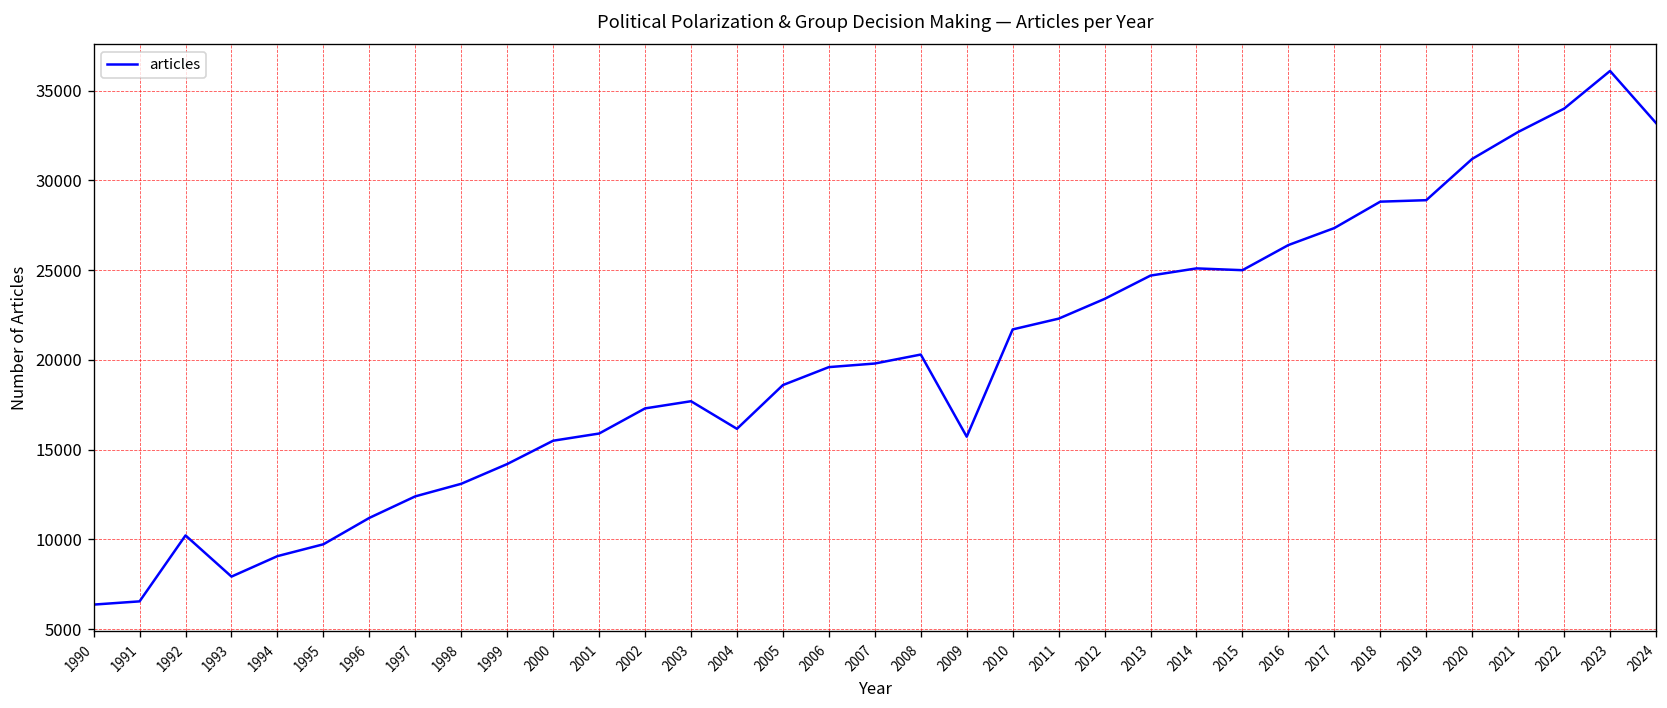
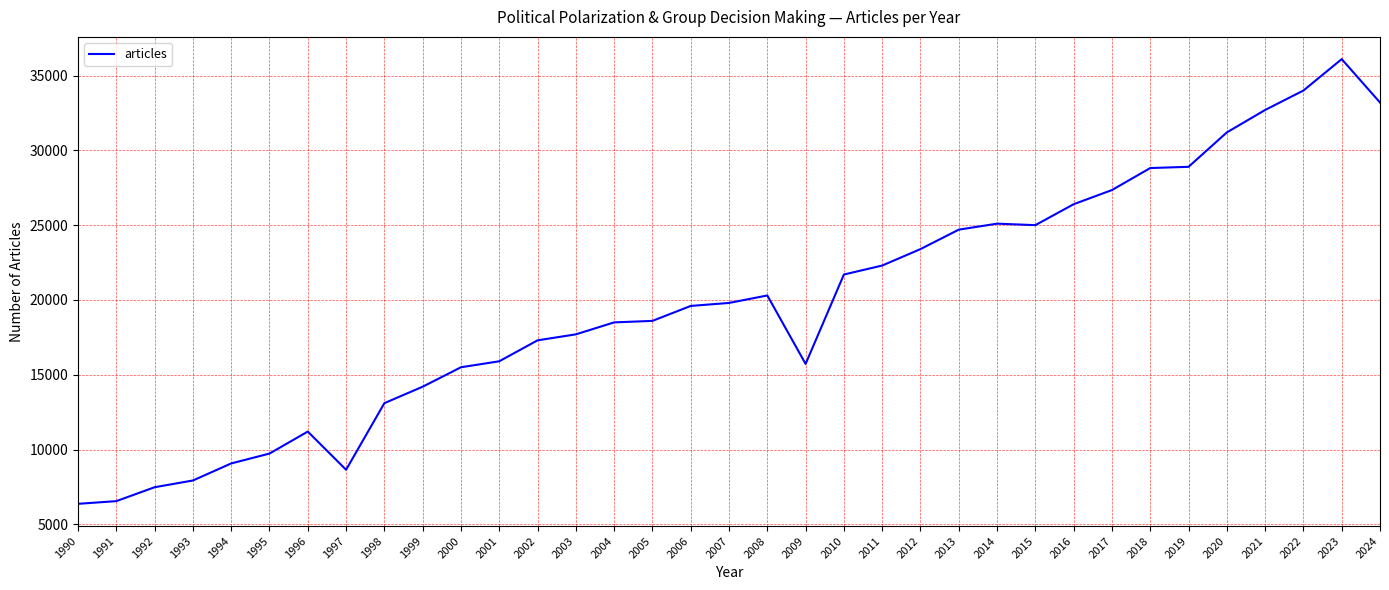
  {
    "1990": 6400,
    "1991": 6600,
-   "1992": 10200,
+   "1992": 7500,
    "1993": 7900,
    "1994": 9100,
    "1995": 9700,
    "1996": 11200,
-   "1997": 12400,
+   "1997": 8600,
    "1998": 13100,
    "1999": 14200,
    "2000": 15500,
    "2001": 15900,
    "2002": 17300,
    "2003": 17700,
-   "2004": 16200,
+   "2004": 18500,
    "2005": 18600,
    "2006": 19600,
    "2007": 19800,
    "2008": 20300,
    "2009": 15700,
    "2010": 21700,
    "2011": 22300,
    "2012": 23400,
    "2013": 24700,
    "2014": 25100,
    "2015": 25000,
    "2016": 26400,
    "2017": 27300,
    "2018": 28800,
    "2019": 28900,
    "2020": 31200,
    "2021": 32700,
    "2022": 34000,
    "2023": 36100,
    "2024": 33200
  }
